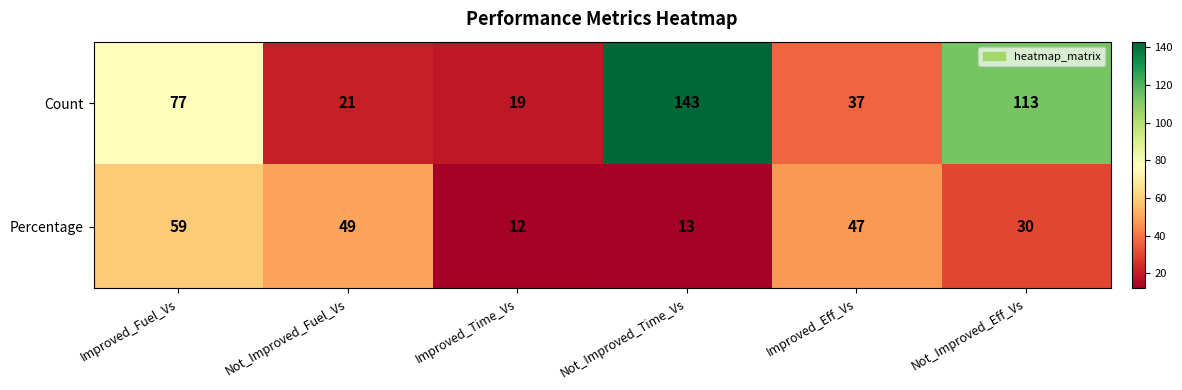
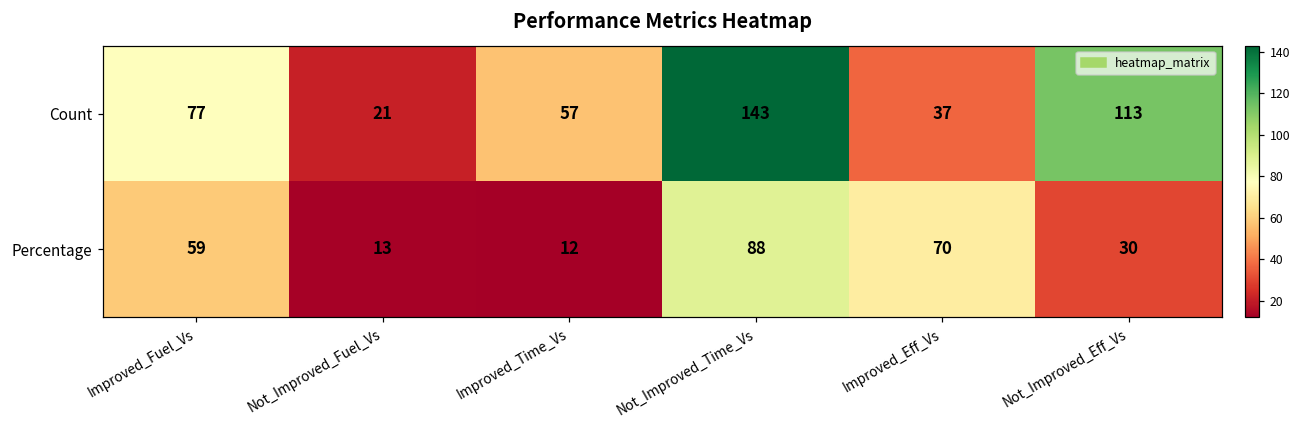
  {
    "Count": {
      "Improved_Fuel_Vs": 77,
      "Not_Improved_Fuel_Vs": 21,
-     "Improved_Time_Vs": 19,
+     "Improved_Time_Vs": 57,
      "Not_Improved_Time_Vs": 143,
      "Improved_Eff_Vs": 37,
      "Not_Improved_Eff_Vs": 113
    },
    "Percentage": {
      "Improved_Fuel_Vs": 59,
-     "Not_Improved_Fuel_Vs": 49,
+     "Not_Improved_Fuel_Vs": 13,
      "Improved_Time_Vs": 12,
-     "Not_Improved_Time_Vs": 13,
-     "Improved_Eff_Vs": 47,
+     "Not_Improved_Time_Vs": 88,
+     "Improved_Eff_Vs": 70,
      "Not_Improved_Eff_Vs": 30
    }
  }
